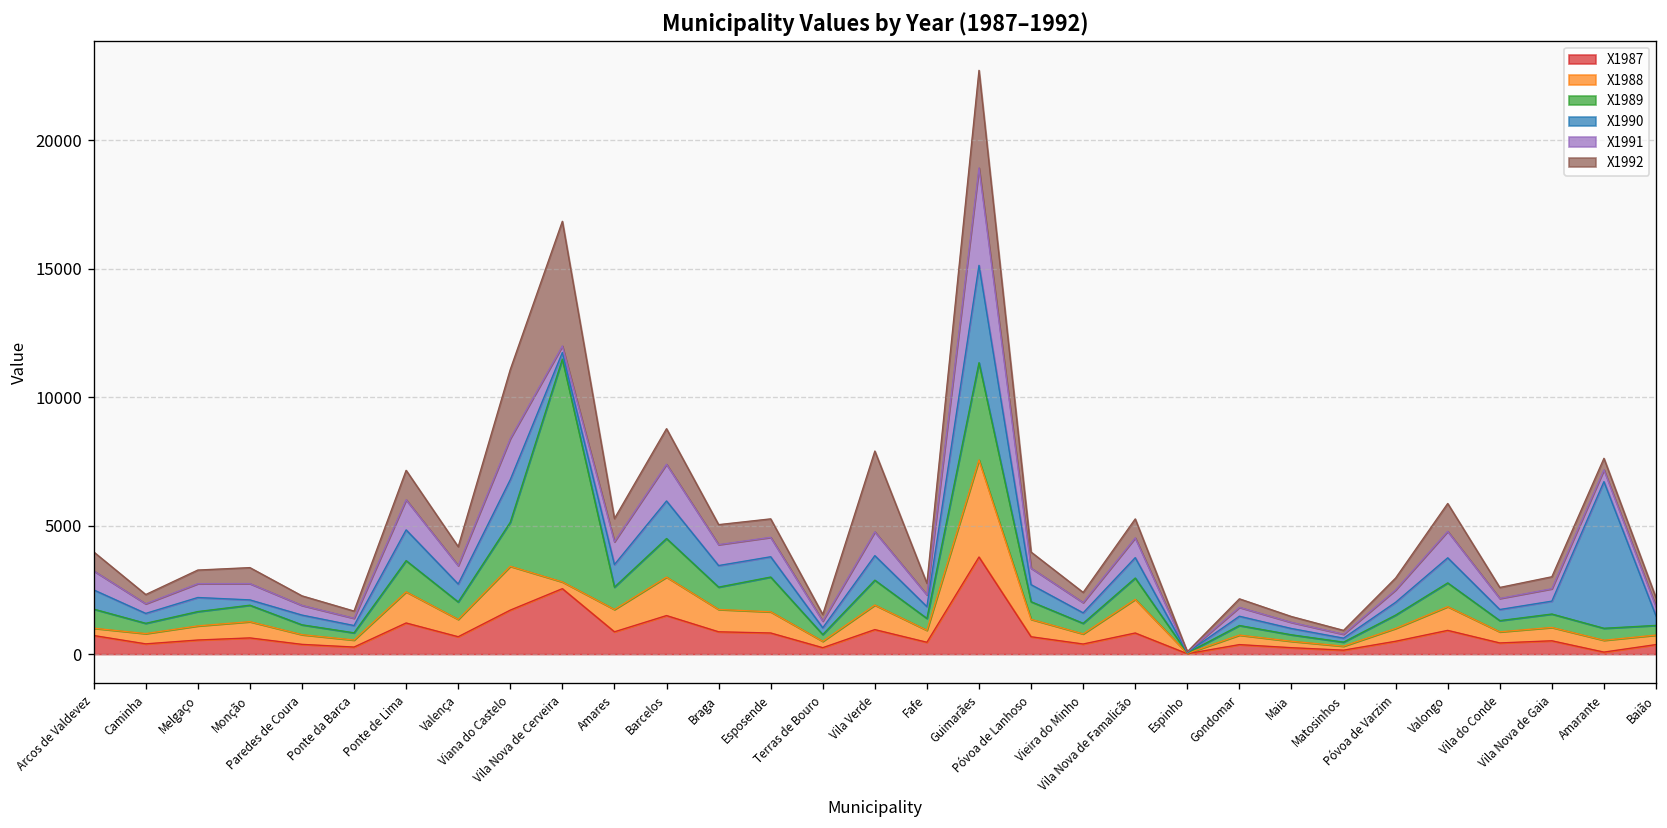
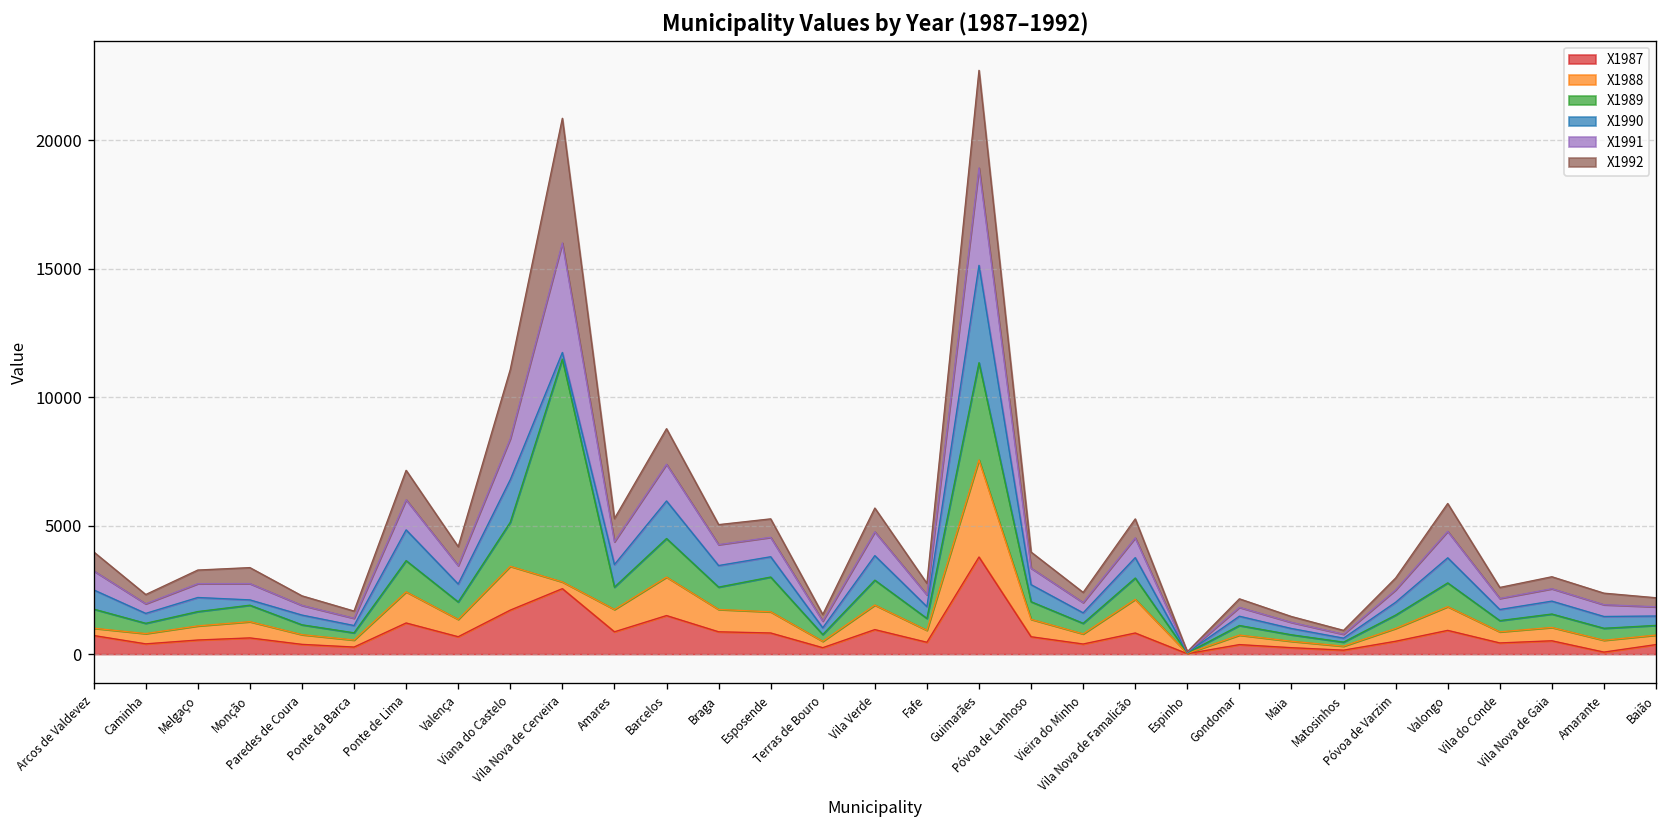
  {
    "X1987": {
      "Arcos de Valdevez": 700,
      "Caminha": 400,
      "Melgaço": 500,
      "Monção": 600,
      "Paredes de Coura": 400,
      "Ponte da Barca": 300,
      "Ponte de Lima": 1200,
      "Valença": 700,
      "Viana do Castelo": 1700,
      "Vila Nova de Cerveira": 2500,
      "Amares": 900,
      "Barcelos": 1500,
      "Braga": 900,
      "Esposende": 800,
      "Terras de Bouro": 300,
      "Vila Verde": 1000,
      "Fafe": 500,
      "Guimarães": 3800,
      "Póvoa de Lanhoso": 700,
      "Vieira do Minho": 400,
      "Vila Nova de Famalicão": 800,
      "Gondomar": 400,
      "Maia": 200,
      "Matosinhos": 200,
      "Póvoa de Varzim": 500,
      "Valongo": 900,
      "Vila do Conde": 400,
      "Vila Nova de Gaia": 500,
      "Amarante": 100,
      "Baião": 400
    },
    "X1988": {
      "Arcos de Valdevez": 300,
      "Caminha": 400,
      "Melgaço": 500,
      "Monção": 600,
      "Paredes de Coura": 400,
      "Ponte da Barca": 300,
      "Ponte de Lima": 1200,
      "Valença": 700,
      "Viana do Castelo": 1700,
      "Vila Nova de Cerveira": 300,
      "Amares": 900,
      "Barcelos": 1500,
      "Braga": 900,
      "Esposende": 800,
      "Terras de Bouro": 200,
      "Vila Verde": 1000,
      "Fafe": 500,
      "Guimarães": 3800,
      "Póvoa de Lanhoso": 700,
      "Vieira do Minho": 400,
      "Vila Nova de Famalicão": 1300,
      "Gondomar": 400,
      "Maia": 200,
      "Matosinhos": 200,
      "Póvoa de Varzim": 500,
      "Valongo": 900,
      "Vila do Conde": 400,
      "Vila Nova de Gaia": 500,
      "Amarante": 500,
      "Baião": 400
    },
    "X1989": {
      "Arcos de Valdevez": 700,
      "Caminha": 400,
      "Melgaço": 600,
      "Monção": 600,
      "Paredes de Coura": 400,
      "Ponte da Barca": 300,
      "Ponte de Lima": 1200,
      "Valença": 700,
      "Viana do Castelo": 1700,
      "Vila Nova de Cerveira": 8700,
      "Amares": 900,
      "Barcelos": 1500,
      "Braga": 900,
      "Esposende": 1400,
      "Terras de Bouro": 300,
      "Vila Verde": 1000,
      "Fafe": 500,
      "Guimarães": 3800,
      "Póvoa de Lanhoso": 700,
      "Vieira do Minho": 400,
      "Vila Nova de Famalicão": 800,
      "Gondomar": 400,
      "Maia": 300,
      "Matosinhos": 200,
      "Póvoa de Varzim": 500,
      "Valongo": 900,
      "Vila do Conde": 400,
      "Vila Nova de Gaia": 500,
      "Amarante": 500,
      "Baião": 400
    },
    "X1990": {
      "Arcos de Valdevez": 700,
      "Caminha": 400,
      "Melgaço": 500,
      "Monção": 200,
      "Paredes de Coura": 400,
      "Ponte da Barca": 300,
      "Ponte de Lima": 1200,
      "Valença": 700,
      "Viana do Castelo": 1700,
      "Vila Nova de Cerveira": 300,
      "Amares": 900,
      "Barcelos": 1500,
      "Braga": 800,
      "Esposende": 800,
      "Terras de Bouro": 300,
      "Vila Verde": 1000,
      "Fafe": 500,
      "Guimarães": 3800,
      "Póvoa de Lanhoso": 700,
      "Vieira do Minho": 400,
      "Vila Nova de Famalicão": 800,
      "Gondomar": 400,
      "Maia": 200,
      "Matosinhos": 200,
      "Póvoa de Varzim": 500,
      "Valongo": 1000,
      "Vila do Conde": 400,
      "Vila Nova de Gaia": 500,
-     "Amarante": 5700,
+     "Amarante": 500,
      "Baião": 400
    },
    "X1991": {
      "Arcos de Valdevez": 700,
      "Caminha": 400,
      "Melgaço": 500,
      "Monção": 600,
      "Paredes de Coura": 400,
      "Ponte da Barca": 300,
      "Ponte de Lima": 1200,
      "Valença": 700,
      "Viana do Castelo": 1600,
-     "Vila Nova de Cerveira": 300,
+     "Vila Nova de Cerveira": 4300,
      "Amares": 900,
      "Barcelos": 1400,
      "Braga": 800,
      "Esposende": 800,
      "Terras de Bouro": 300,
      "Vila Verde": 900,
      "Fafe": 500,
      "Guimarães": 3800,
      "Póvoa de Lanhoso": 600,
      "Vieira do Minho": 400,
      "Vila Nova de Famalicão": 800,
      "Gondomar": 300,
      "Maia": 200,
      "Matosinhos": 200,
      "Póvoa de Varzim": 500,
      "Valongo": 1000,
      "Vila do Conde": 400,
      "Vila Nova de Gaia": 500,
      "Amarante": 500,
      "Baião": 400
    },
    "X1992": {
      "Arcos de Valdevez": 700,
      "Caminha": 400,
      "Melgaço": 500,
      "Monção": 600,
      "Paredes de Coura": 400,
      "Ponte da Barca": 300,
      "Ponte de Lima": 1100,
      "Valença": 700,
      "Viana do Castelo": 2700,
      "Vila Nova de Cerveira": 4900,
      "Amares": 900,
      "Barcelos": 1400,
      "Braga": 800,
      "Esposende": 700,
      "Terras de Bouro": 300,
-     "Vila Verde": 3100,
+     "Vila Verde": 900,
      "Fafe": 400,
      "Guimarães": 3800,
      "Póvoa de Lanhoso": 600,
      "Vieira do Minho": 400,
      "Vila Nova de Famalicão": 700,
      "Gondomar": 300,
      "Maia": 200,
      "Matosinhos": 100,
      "Póvoa de Varzim": 500,
      "Valongo": 1100,
      "Vila do Conde": 400,
      "Vila Nova de Gaia": 500,
      "Amarante": 400,
      "Baião": 400
    }
  }
